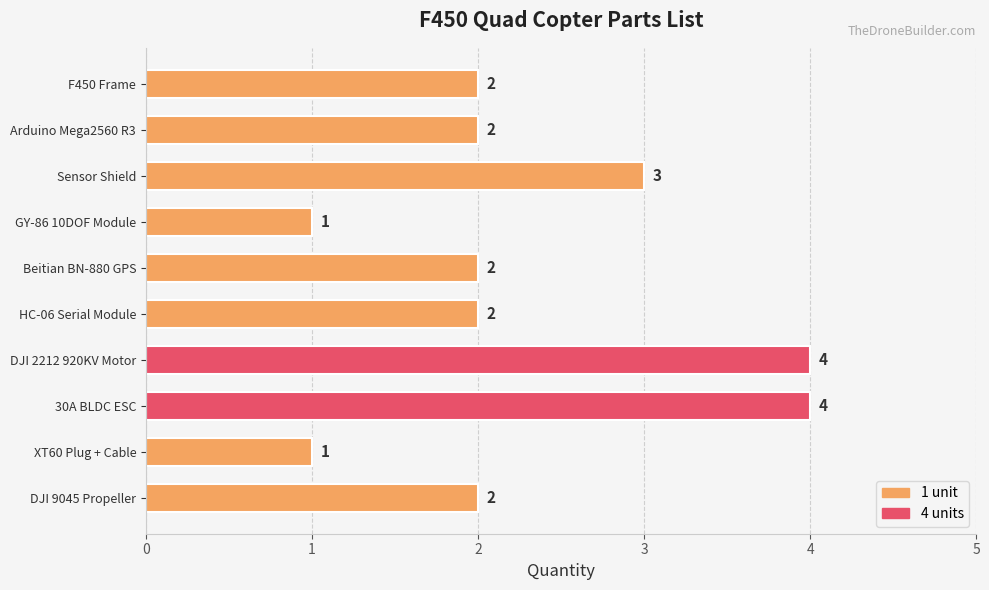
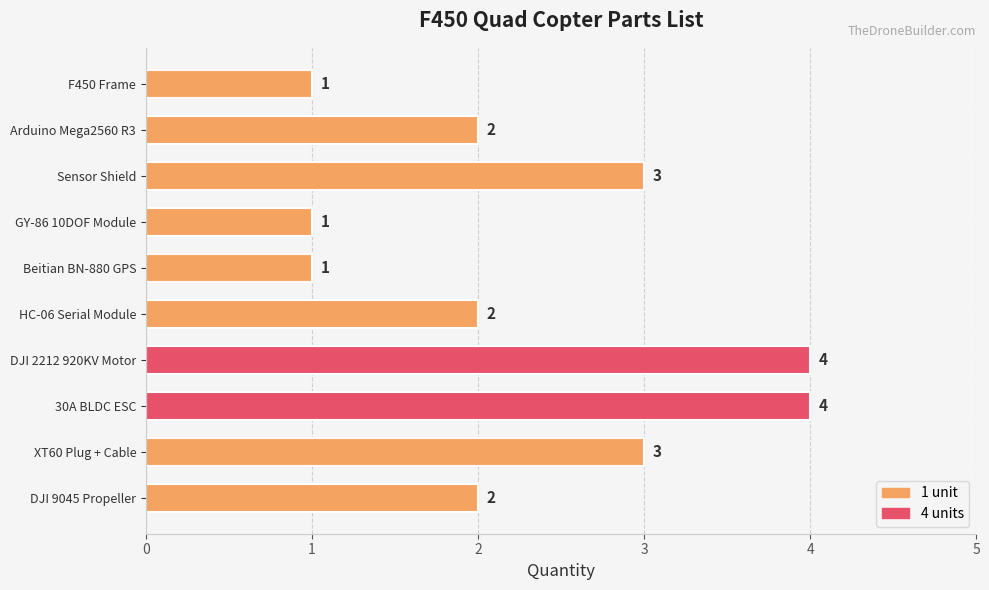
  {
-   "F450 Frame": 2,
+   "F450 Frame": 1,
    "Arduino Mega2560 R3": 2,
    "Sensor Shield": 3,
    "GY-86 10DOF Module": 1,
-   "Beitian BN-880 GPS": 2,
+   "Beitian BN-880 GPS": 1,
    "HC-06 Serial Module": 2,
    "DJI 2212 920KV Motor": 4,
    "30A BLDC ESC": 4,
-   "XT60 Plug + Cable": 1,
+   "XT60 Plug + Cable": 3,
    "DJI 9045 Propeller": 2
  }
